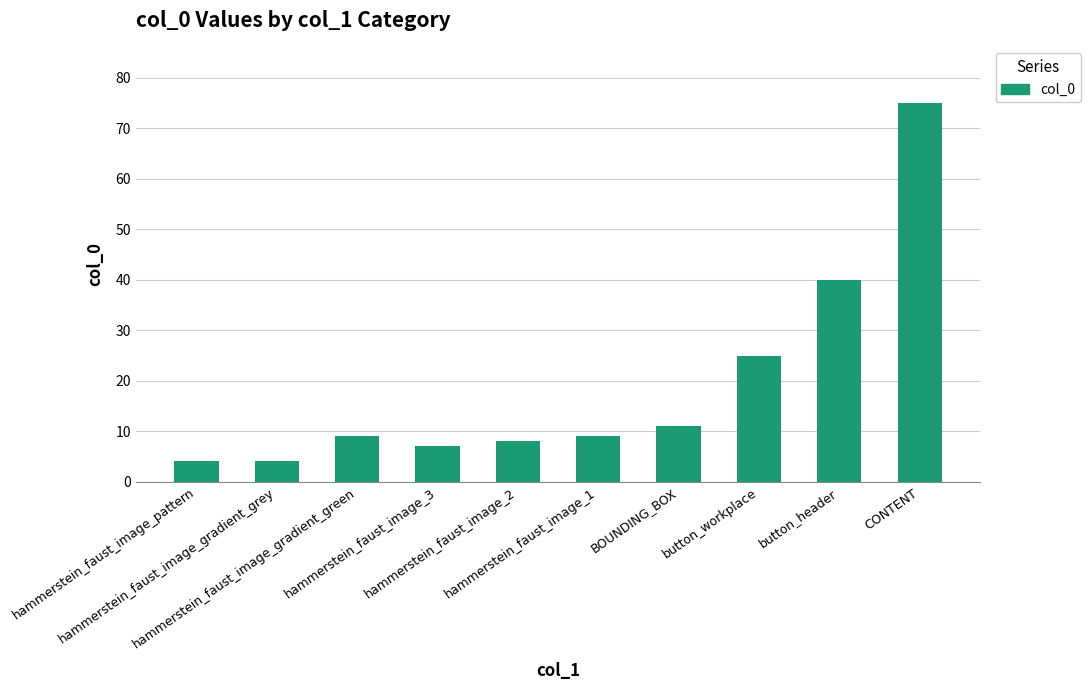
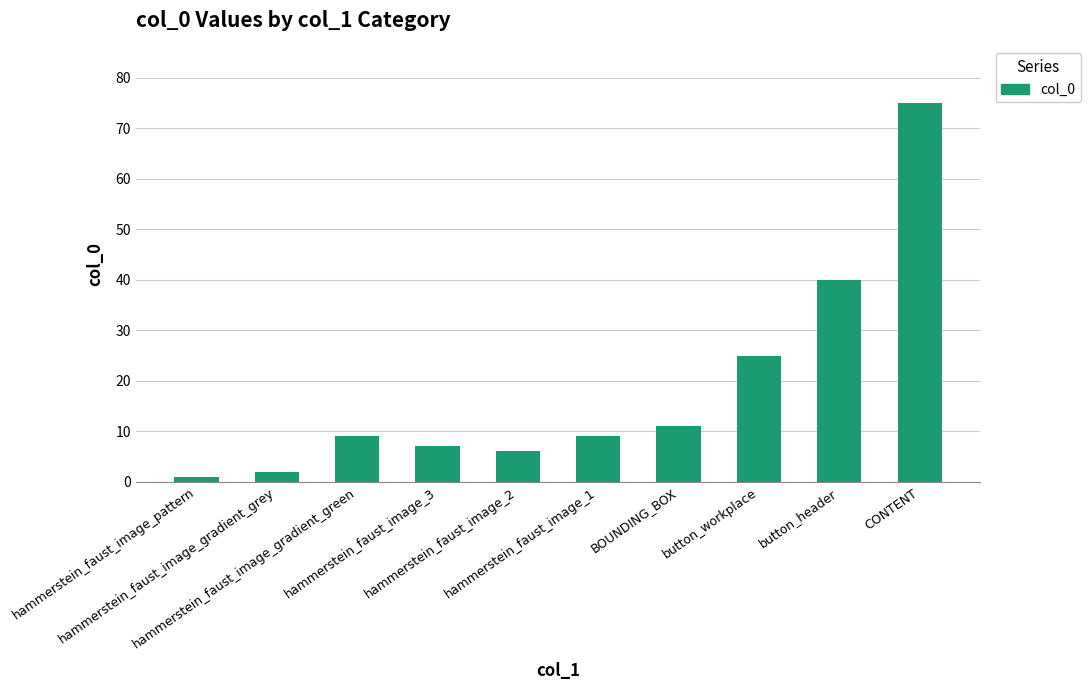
  {
-   "hammerstein_faust_image_pattern": 4,
-   "hammerstein_faust_image_gradient_grey": 4,
+   "hammerstein_faust_image_pattern": 1,
+   "hammerstein_faust_image_gradient_grey": 2,
    "hammerstein_faust_image_gradient_green": 9,
    "hammerstein_faust_image_3": 7,
-   "hammerstein_faust_image_2": 8,
+   "hammerstein_faust_image_2": 6,
    "hammerstein_faust_image_1": 9,
    "BOUNDING_BOX": 11,
    "button_workplace": 25,
    "button_header": 40,
    "CONTENT": 75
  }
